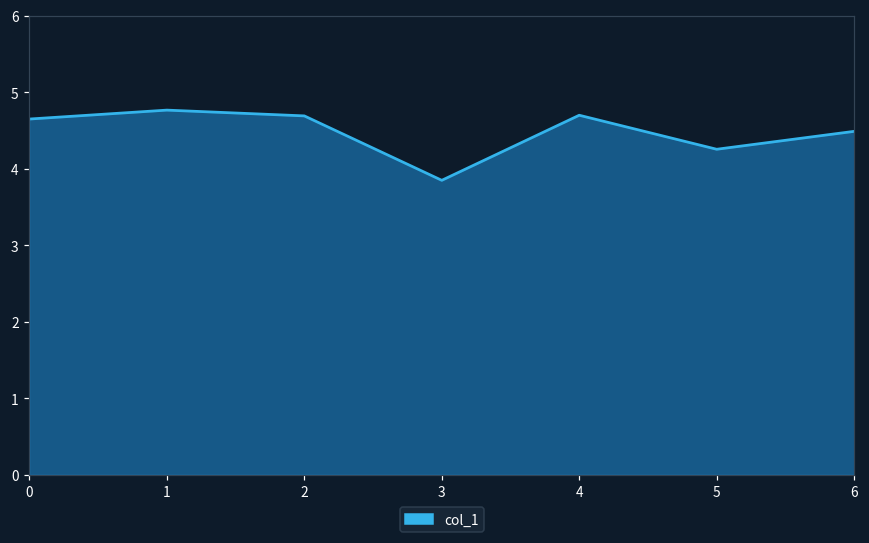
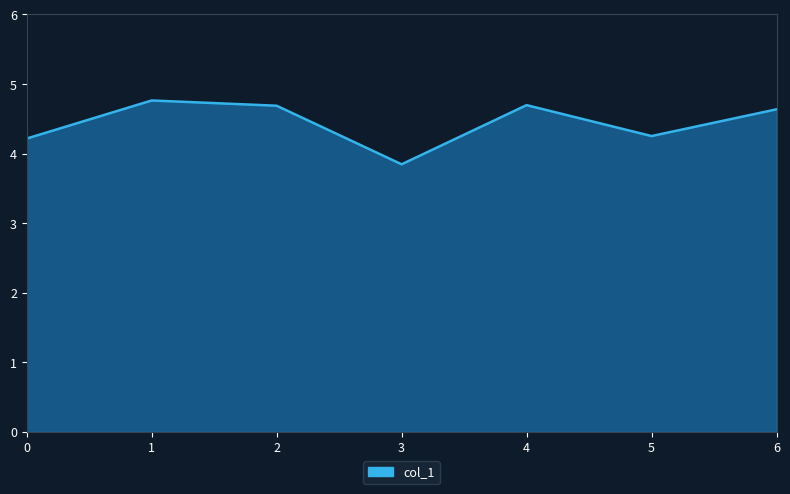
  {
-   "0": 4.6,
+   "0": 4.2,
    "1": 4.8,
    "2": 4.7,
    "3": 3.8,
    "4": 4.7,
    "5": 4.3,
-   "6": 4.5
+   "6": 4.6
  }
